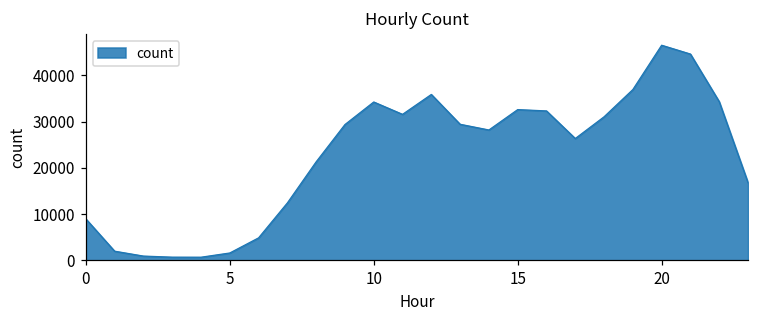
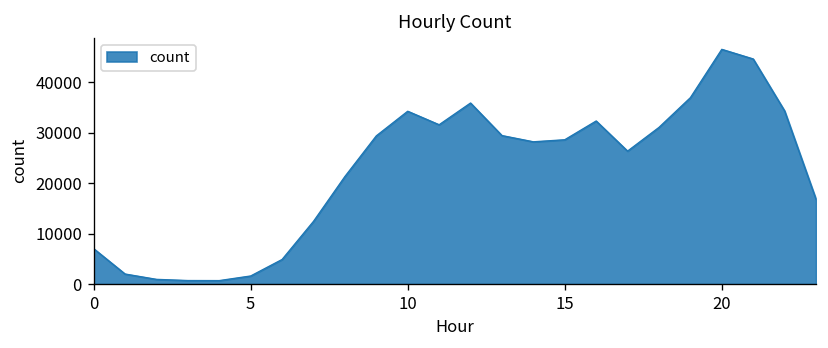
  {
-   "0": 9000,
+   "0": 7000,
    "5": 2000,
    "10": 34000,
-   "15": 33000,
+   "15": 29000,
    "20": 46000
  }
